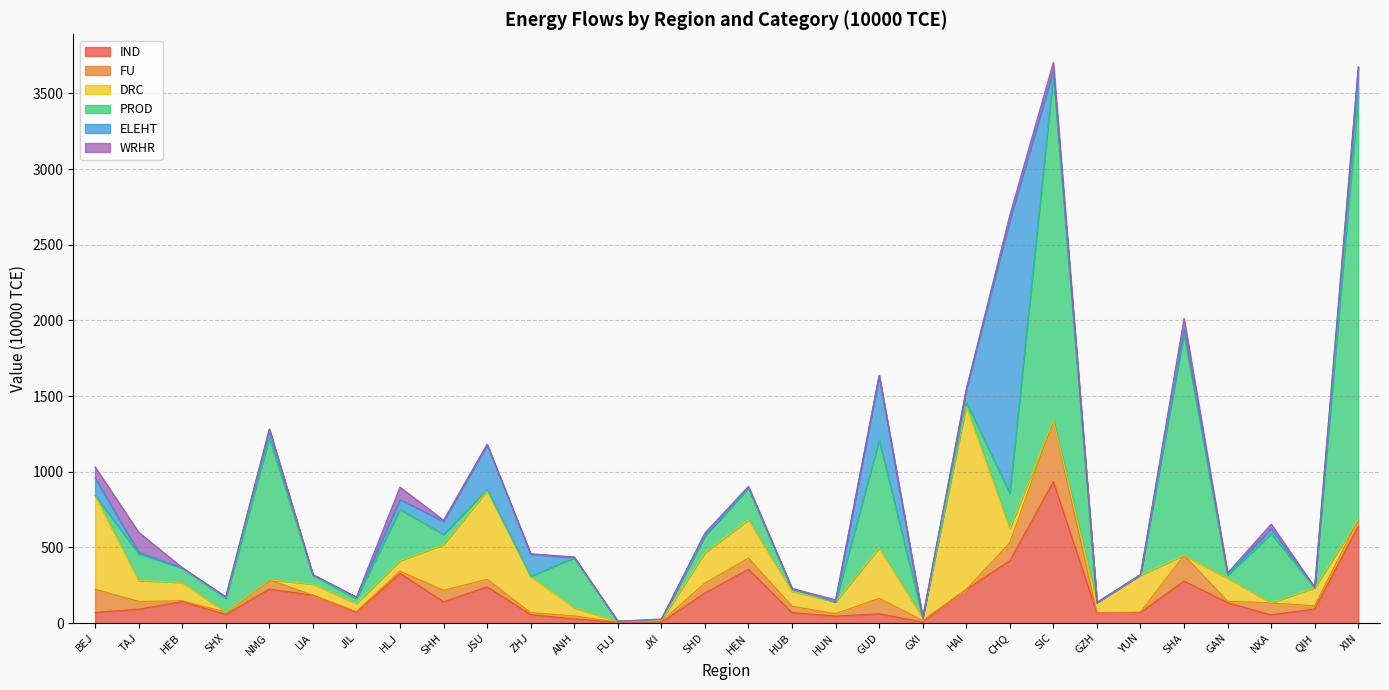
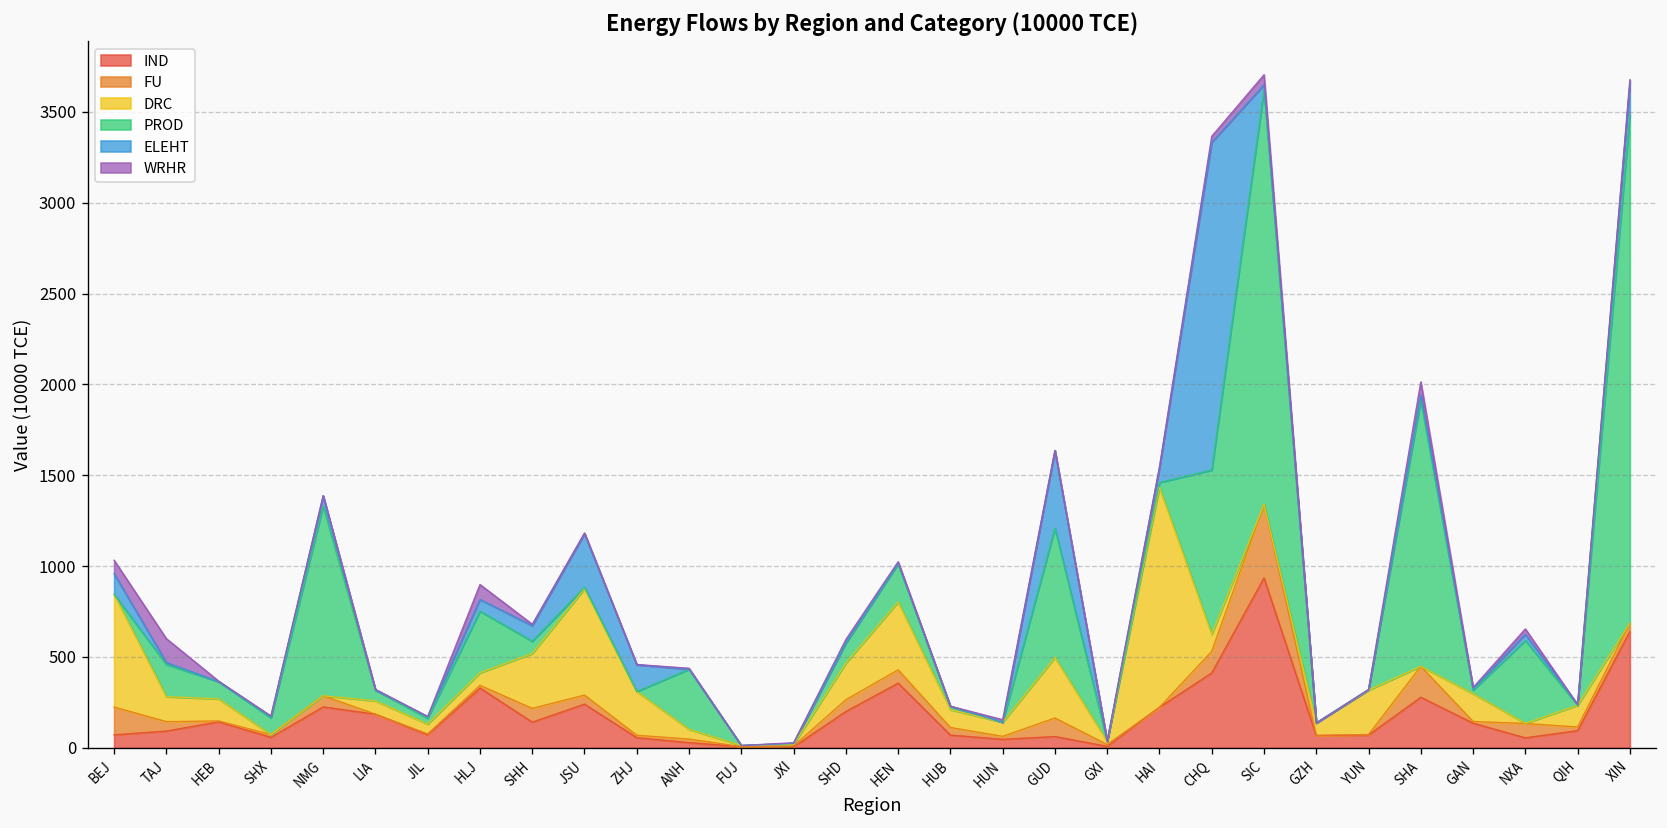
  {
    "DRC": {
      "TAJ": 140,
      "HEB": 120,
      "LIA": 70,
      "JIL": 50,
      "HLJ": 70,
      "SHH": 300,
      "ANH": 50,
      "SHD": 200,
-     "HEN": 250,
+     "HEN": 370,
      "GUD": 330,
      "HAI": 1210,
      "CHQ": 90,
      "GAN": 150
    },
    "PROD": {
-     "NMG": 940,
+     "NMG": 1040,
      "HLJ": 340,
      "SHH": 70,
      "GUD": 710,
      "HAI": 30,
-     "CHQ": 230,
+     "CHQ": 900,
      "SIC": 2280,
      "SHA": 1460,
      "NXA": 460,
      "XIN": 2800
    },
    "ELEHT": {
      "BEJ": 110,
      "HLJ": 60,
      "CHQ": 1800,
      "SIC": 30,
      "SHA": 30,
      "NXA": 30
    },
    "WRHR": {
      "BEJ": 70,
      "TAJ": 130,
      "HLJ": 80,
      "CHQ": 30,
      "SIC": 50,
      "SHA": 70,
      "NXA": 30
    }
  }
